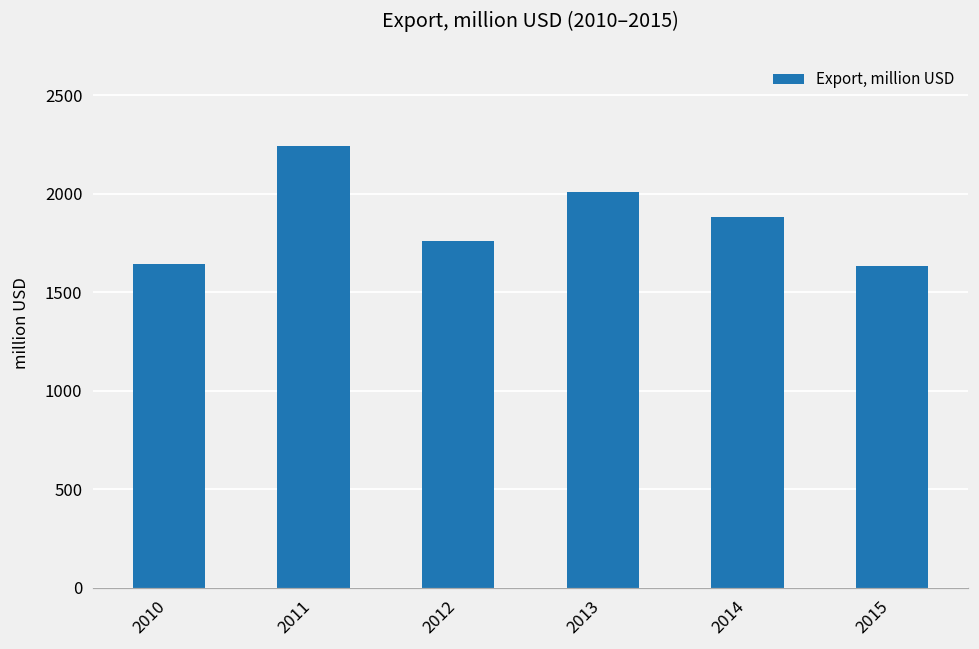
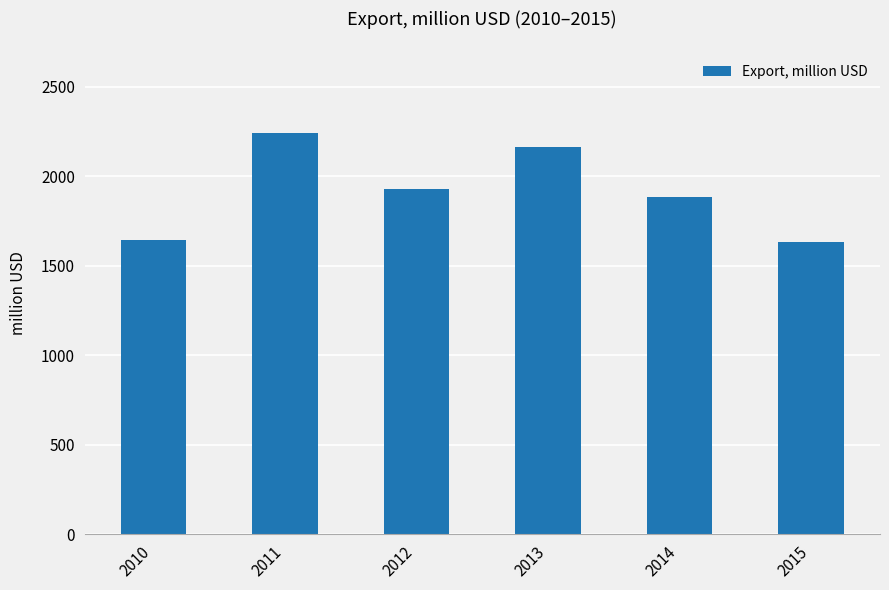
  {
    "2010": 1640,
    "2011": 2240,
-   "2012": 1760,
-   "2013": 2010,
+   "2012": 1930,
+   "2013": 2160,
    "2014": 1880,
    "2015": 1630
  }
